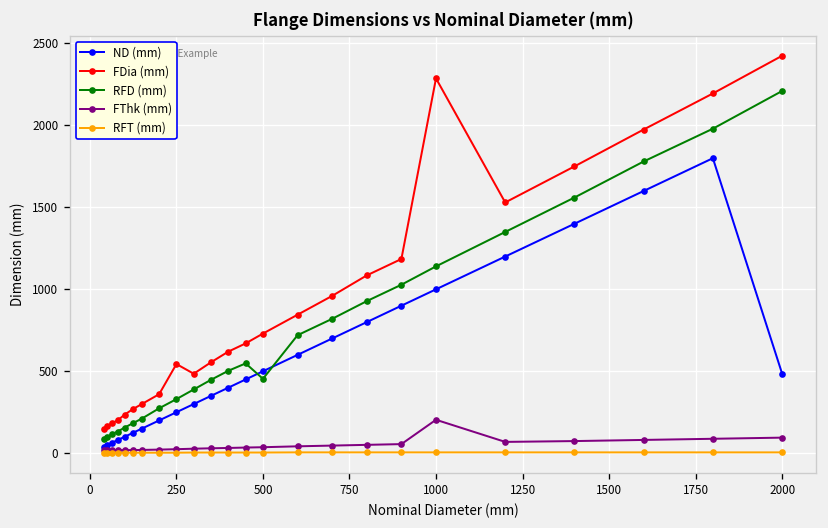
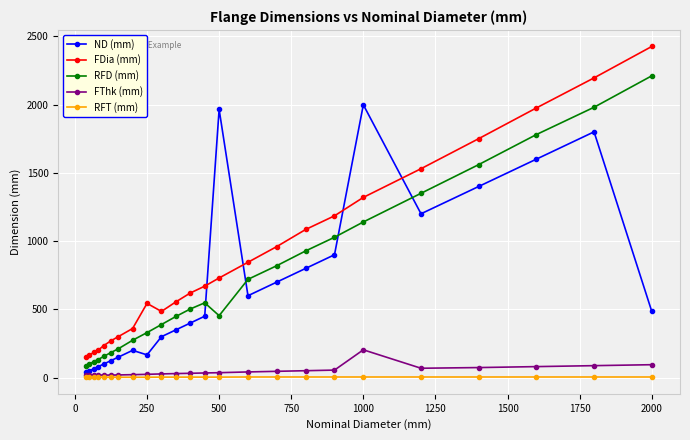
  {
    "ND (mm)": {
-     "250": 250,
-     "500": 500,
-     "1000": 1000,
+     "250": 170,
+     "500": 1960,
+     "1000": 2000,
      "2000": 490
    },
    "FDia (mm)": {
      "250": 540,
      "500": 730,
-     "1000": 2290,
+     "1000": 1320,
      "2000": 2430
    },
    "RFD (mm)": {
      "250": 330,
      "500": 450,
      "1000": 1140,
      "2000": 2210
    },
    "FThk (mm)": {
      "250": 20,
      "500": 40,
      "1000": 200,
      "2000": 100
    },
    "RFT (mm)": {
      "250": 0,
      "500": 0,
      "1000": 10,
      "2000": 10
    }
  }
